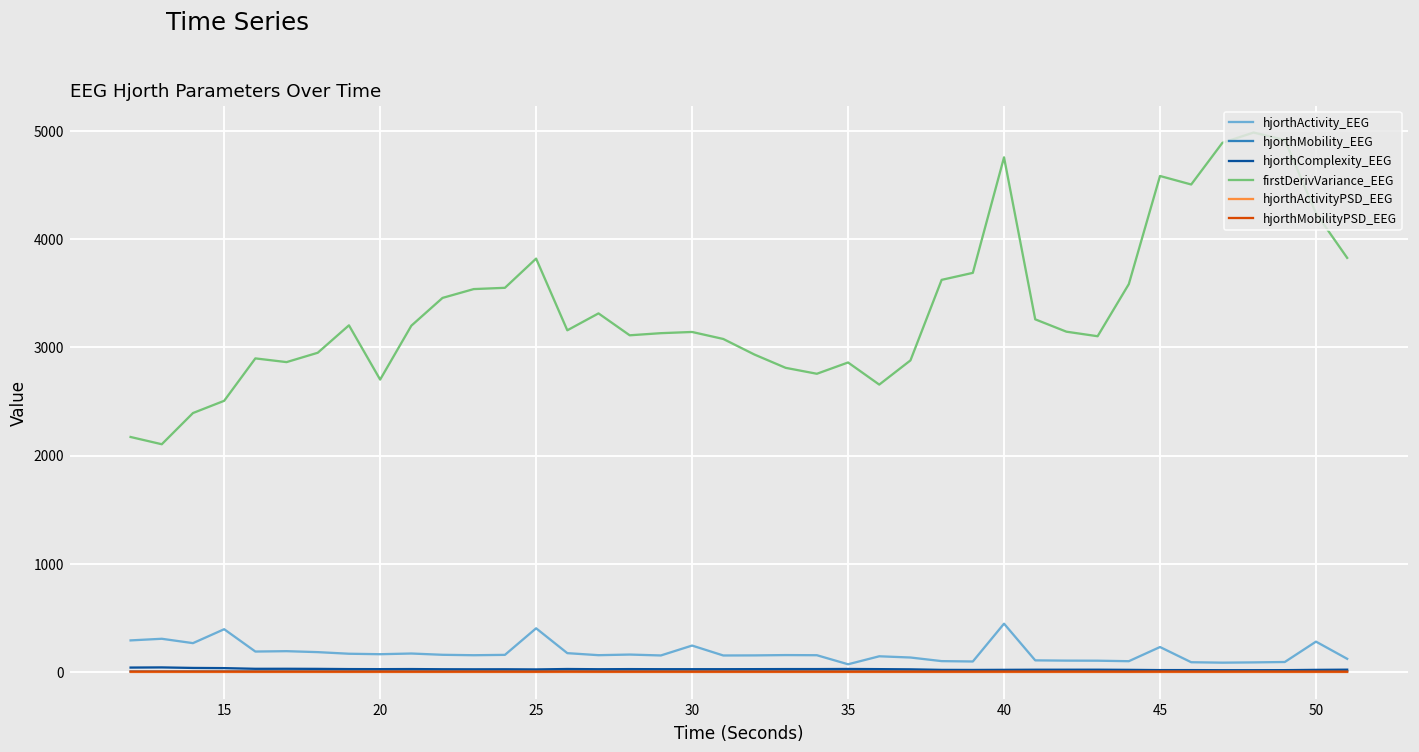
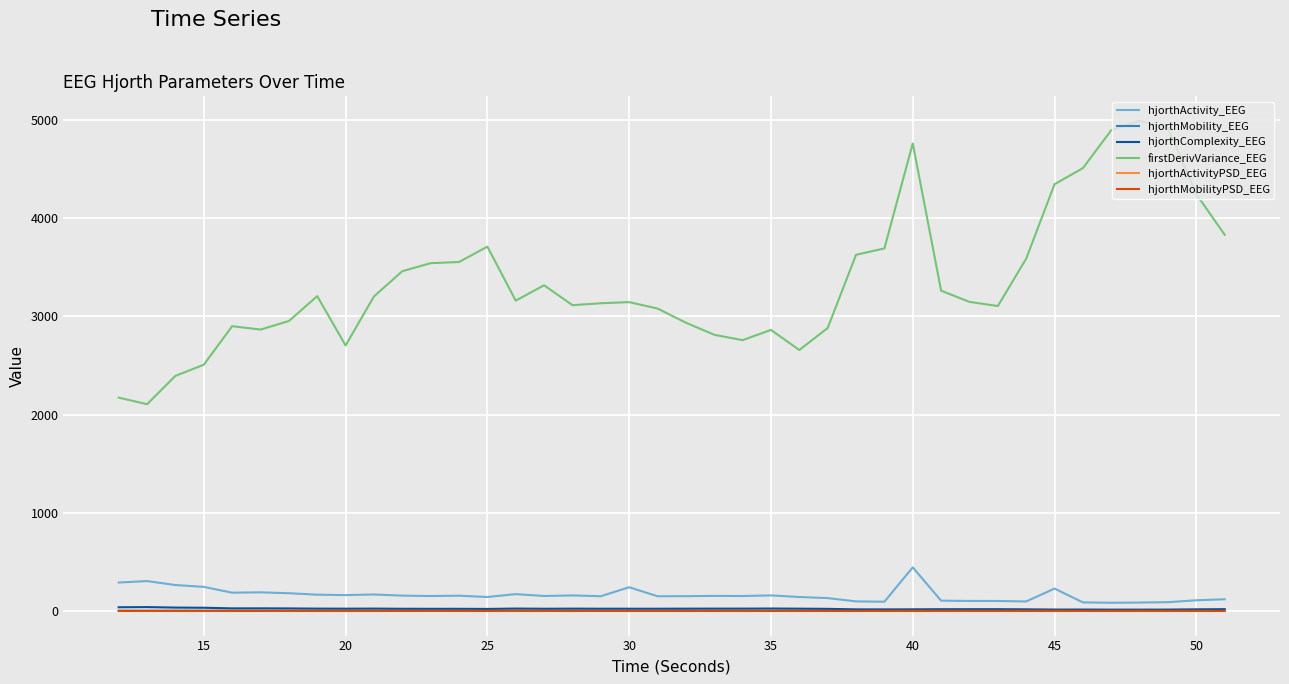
  {
    "hjorthActivity_EEG": {
-     "15": 400,
+     "15": 200,
      "20": 200,
-     "25": 400,
+     "25": 100,
      "30": 200,
-     "35": 100,
+     "35": 200,
      "40": 400,
      "45": 200,
-     "50": 300
+     "50": 100
    },
    "hjorthComplexity_EEG": {
      "15": 0
    },
    "firstDerivVariance_EEG": {
      "15": 2500,
      "20": 2700,
-     "25": 3800,
+     "25": 3700,
      "30": 3100,
      "35": 2900,
      "40": 4800,
-     "45": 4600
+     "45": 4300
    }
  }
